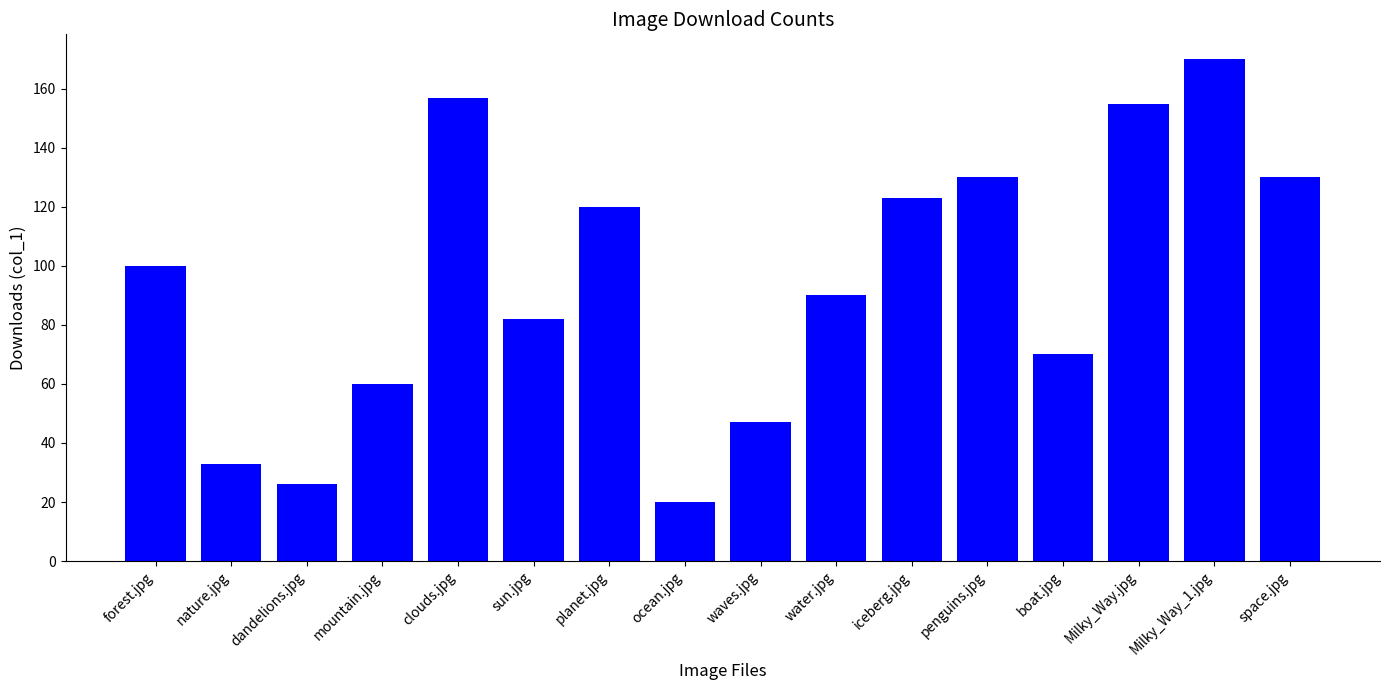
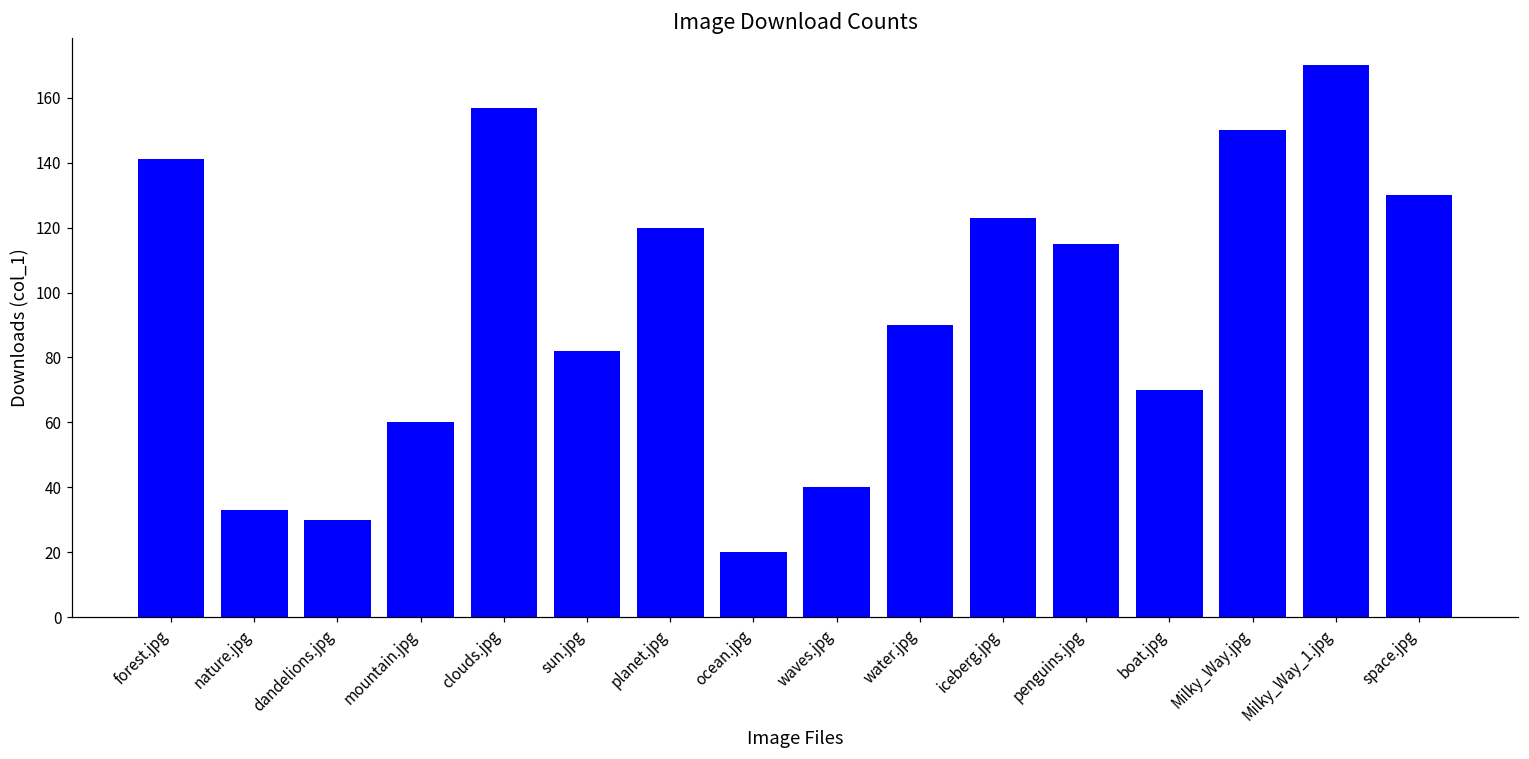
  {
-   "forest.jpg": 100,
+   "forest.jpg": 141,
    "nature.jpg": 33,
-   "dandelions.jpg": 26,
+   "dandelions.jpg": 30,
    "mountain.jpg": 60,
    "clouds.jpg": 157,
    "sun.jpg": 82,
    "planet.jpg": 120,
    "ocean.jpg": 20,
-   "waves.jpg": 47,
+   "waves.jpg": 40,
    "water.jpg": 90,
    "iceberg.jpg": 123,
-   "penguins.jpg": 130,
+   "penguins.jpg": 115,
    "boat.jpg": 70,
-   "Milky_Way.jpg": 155,
+   "Milky_Way.jpg": 150,
    "Milky_Way_1.jpg": 170,
    "space.jpg": 130
  }
